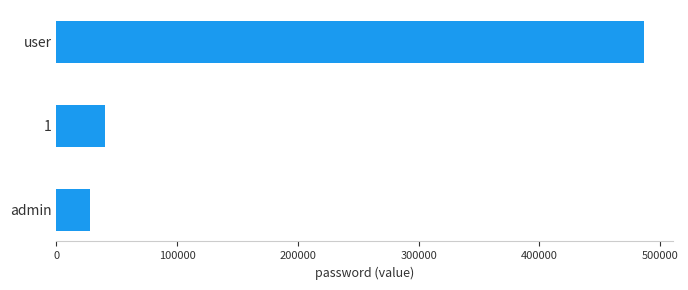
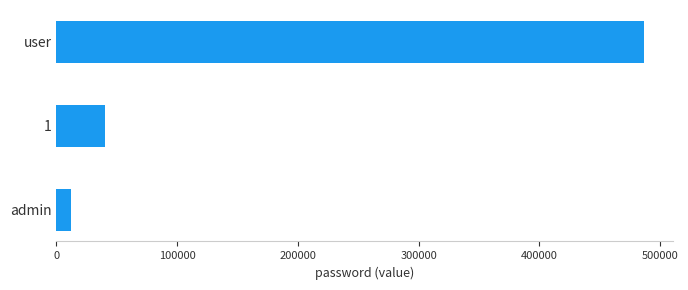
  {
    "user": 486000,
    "1": 40000,
-   "admin": 28000
+   "admin": 12000
  }
